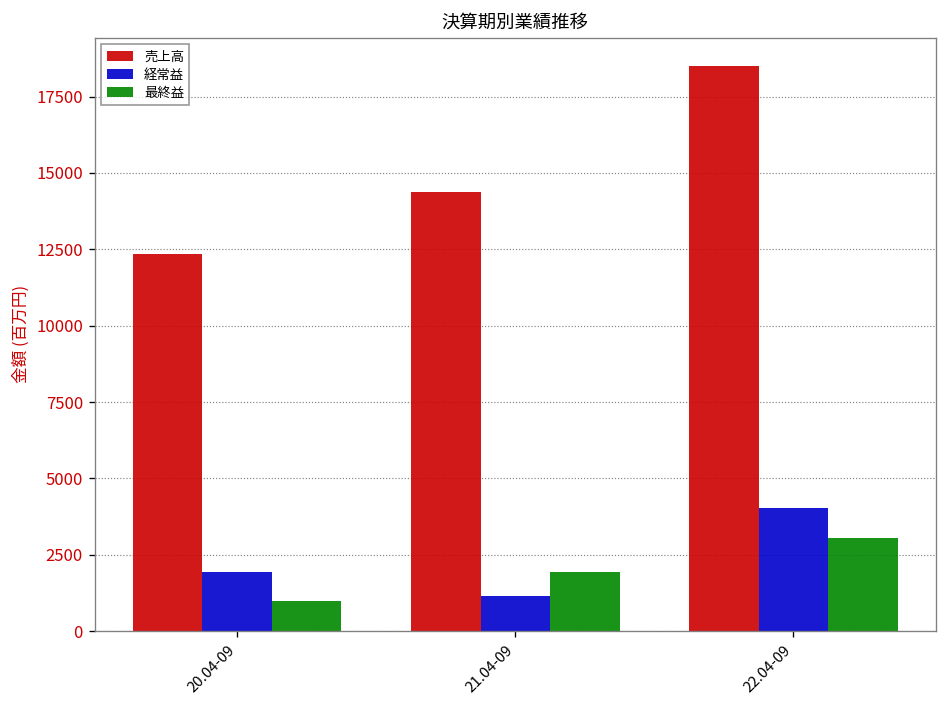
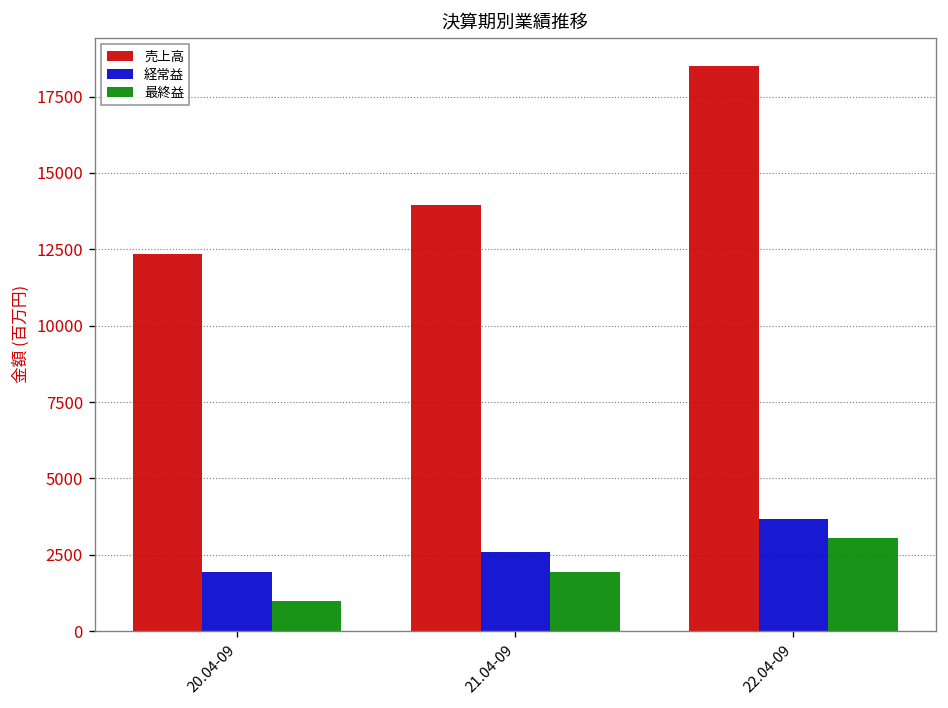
  {
    "売上高": {
      "20.04-09": 12300,
-     "21.04-09": 14400,
+     "21.04-09": 13900,
      "22.04-09": 18500
    },
    "経常益": {
      "20.04-09": 1900,
-     "21.04-09": 1200,
-     "22.04-09": 4000
+     "21.04-09": 2600,
+     "22.04-09": 3700
    },
    "最終益": {
      "20.04-09": 1000,
      "21.04-09": 1900,
      "22.04-09": 3000
    }
  }
